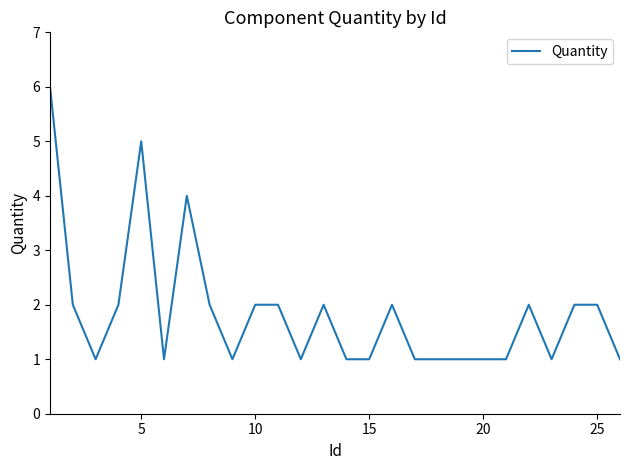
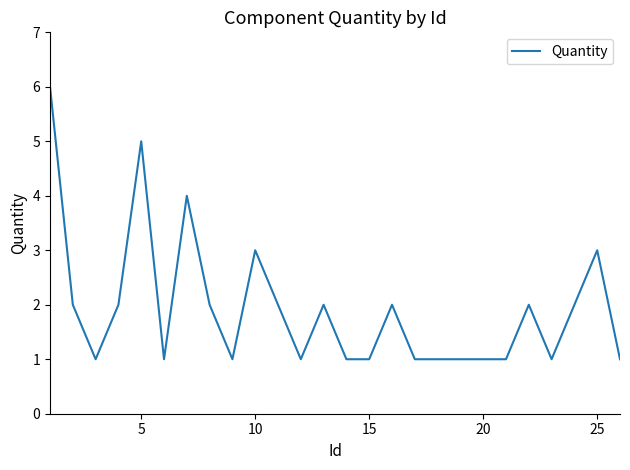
  {
    "5": 5,
-   "10": 2,
+   "10": 3,
    "15": 1,
    "20": 1,
-   "25": 2
+   "25": 3
  }
